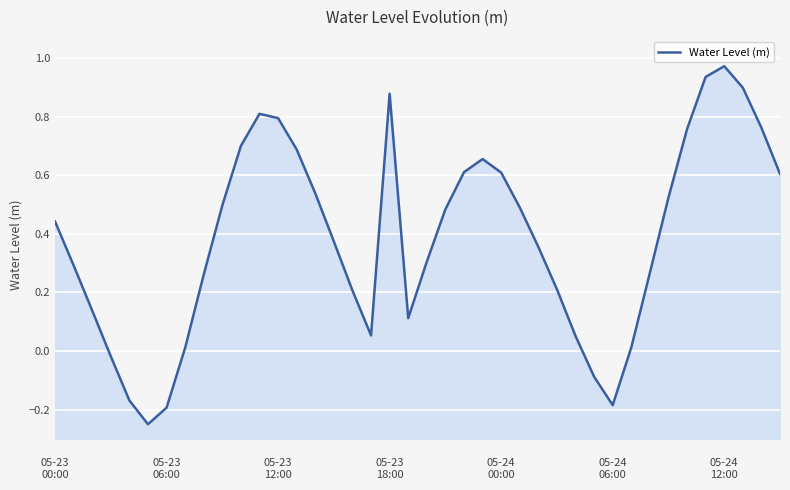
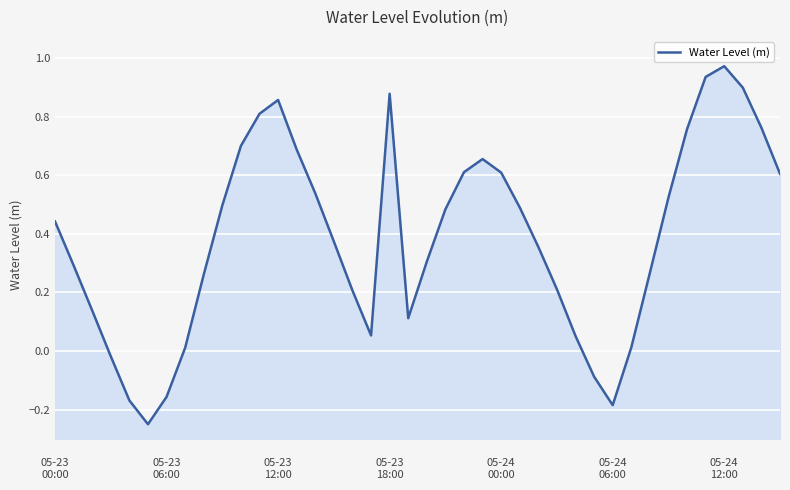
  {
    "05-23 00:00": 0.44,
-   "05-23 06:00": -0.19,
-   "05-23 12:00": 0.79,
+   "05-23 06:00": -0.16,
+   "05-23 12:00": 0.86,
    "05-23 18:00": 0.88,
    "05-24 00:00": 0.61,
    "05-24 06:00": -0.18,
    "05-24 12:00": 0.97
  }
